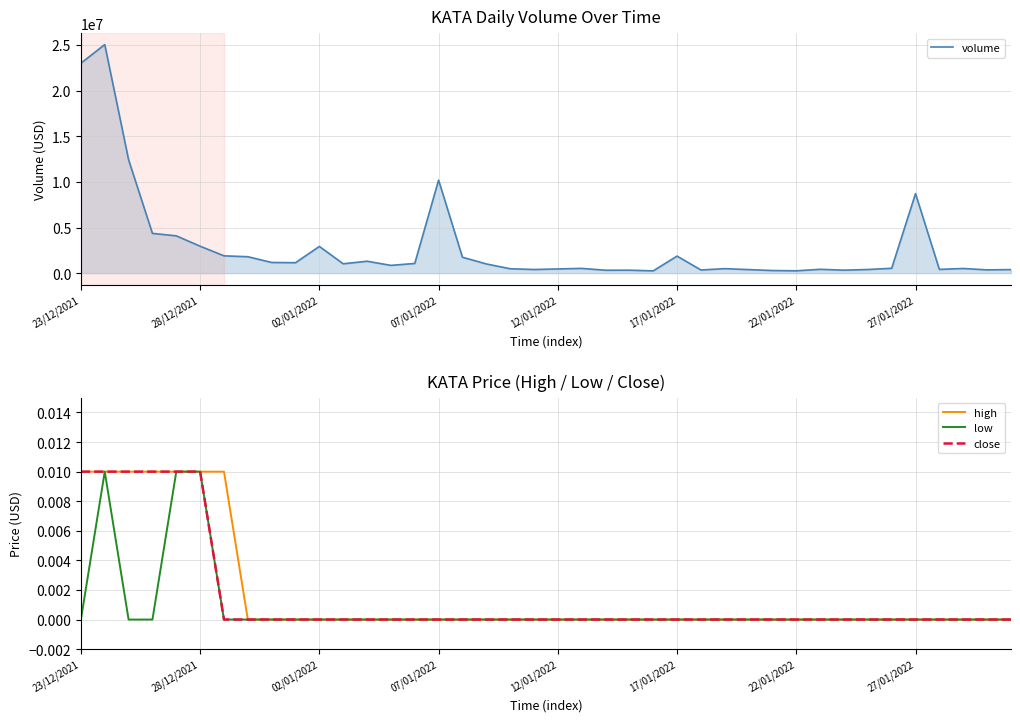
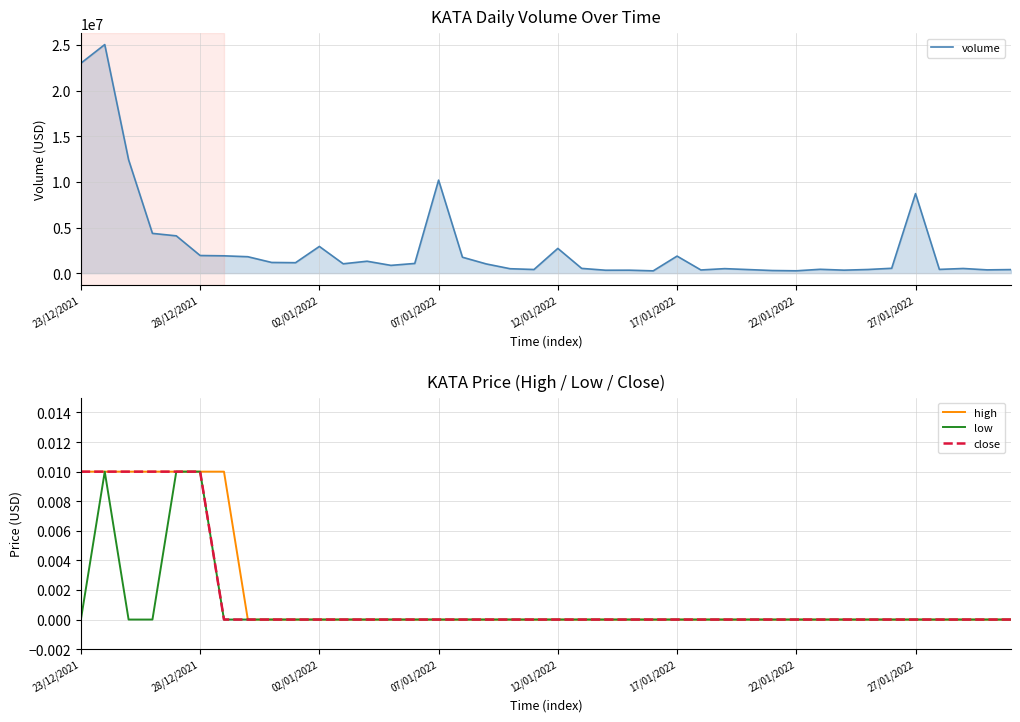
  {
    "KATA Daily Volume Over Time": {
      "23/12/2021": 23000000,
-     "28/12/2021": 3000000,
+     "28/12/2021": 2000000,
      "02/01/2022": 3000000,
      "07/01/2022": 10000000,
-     "12/01/2022": 0,
+     "12/01/2022": 3000000,
      "17/01/2022": 2000000,
      "22/01/2022": 0,
      "27/01/2022": 9000000
    },
    "KATA Price (High / Low / Close)": {
      "low": {
        "23/12/2021": 0.0000
      }
    }
  }
